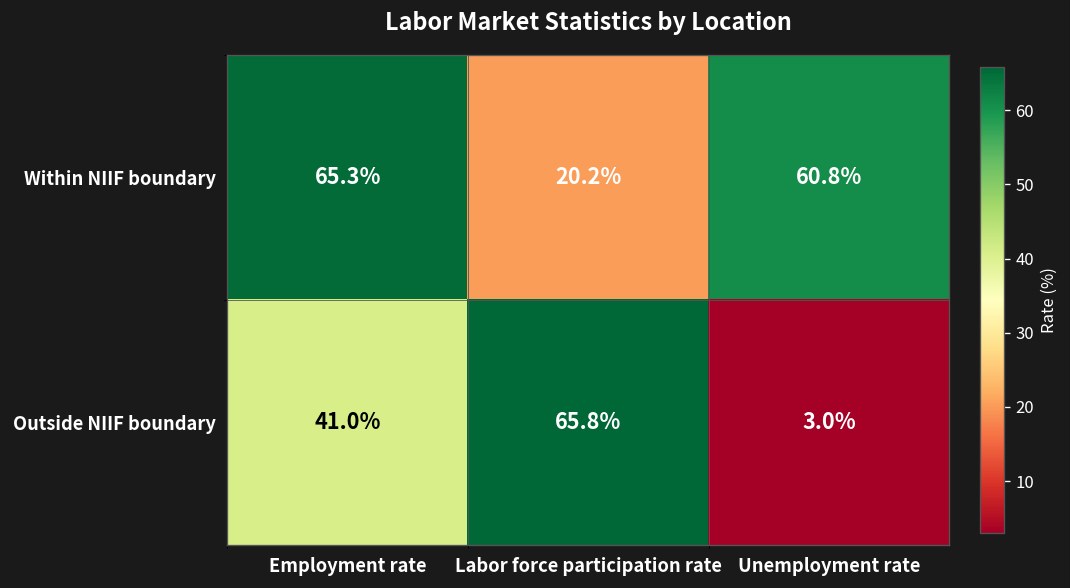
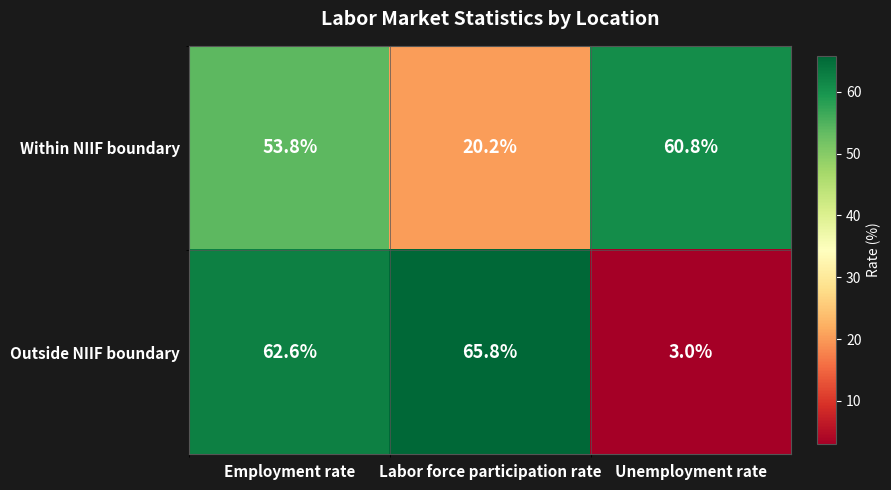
  {
    "Within NIIF boundary": {
-     "Employment rate": "65.3%",
+     "Employment rate": "53.8%",
      "Labor force participation rate": "20.2%",
      "Unemployment rate": "60.8%"
    },
    "Outside NIIF boundary": {
-     "Employment rate": "41.0%",
+     "Employment rate": "62.6%",
      "Labor force participation rate": "65.8%",
      "Unemployment rate": "3.0%"
    }
  }
